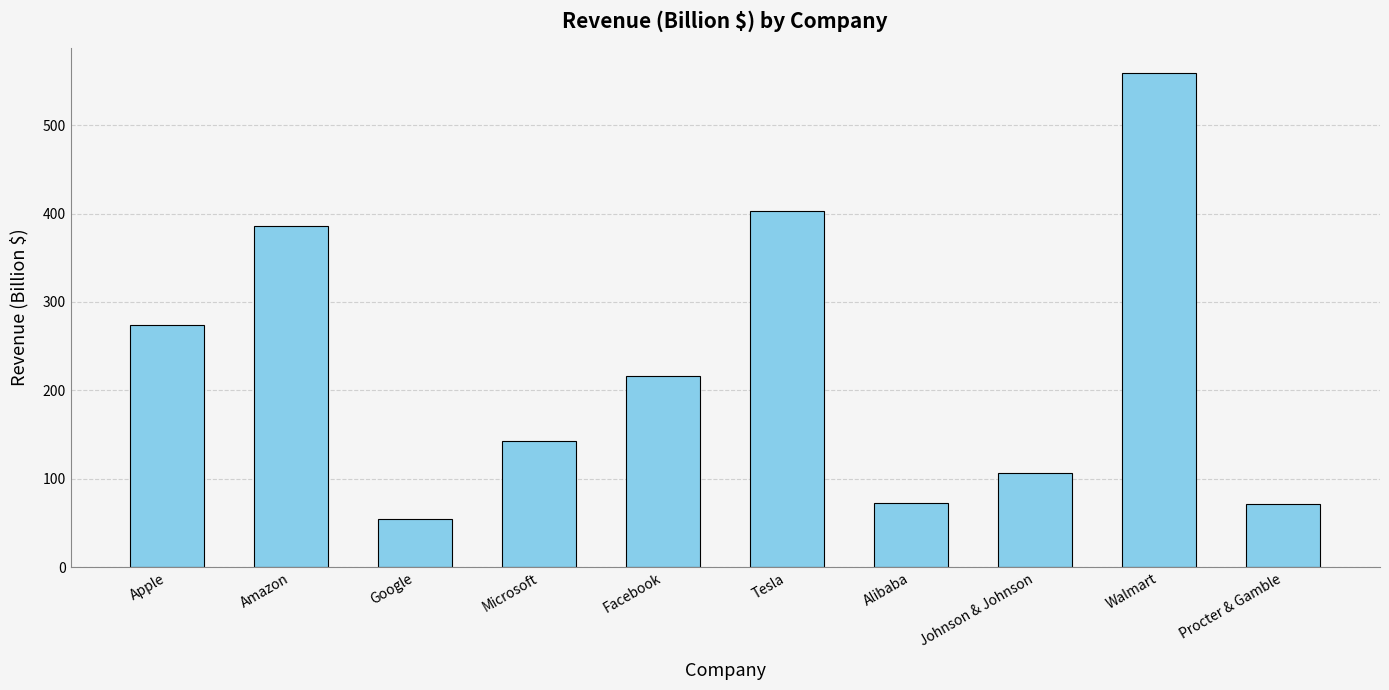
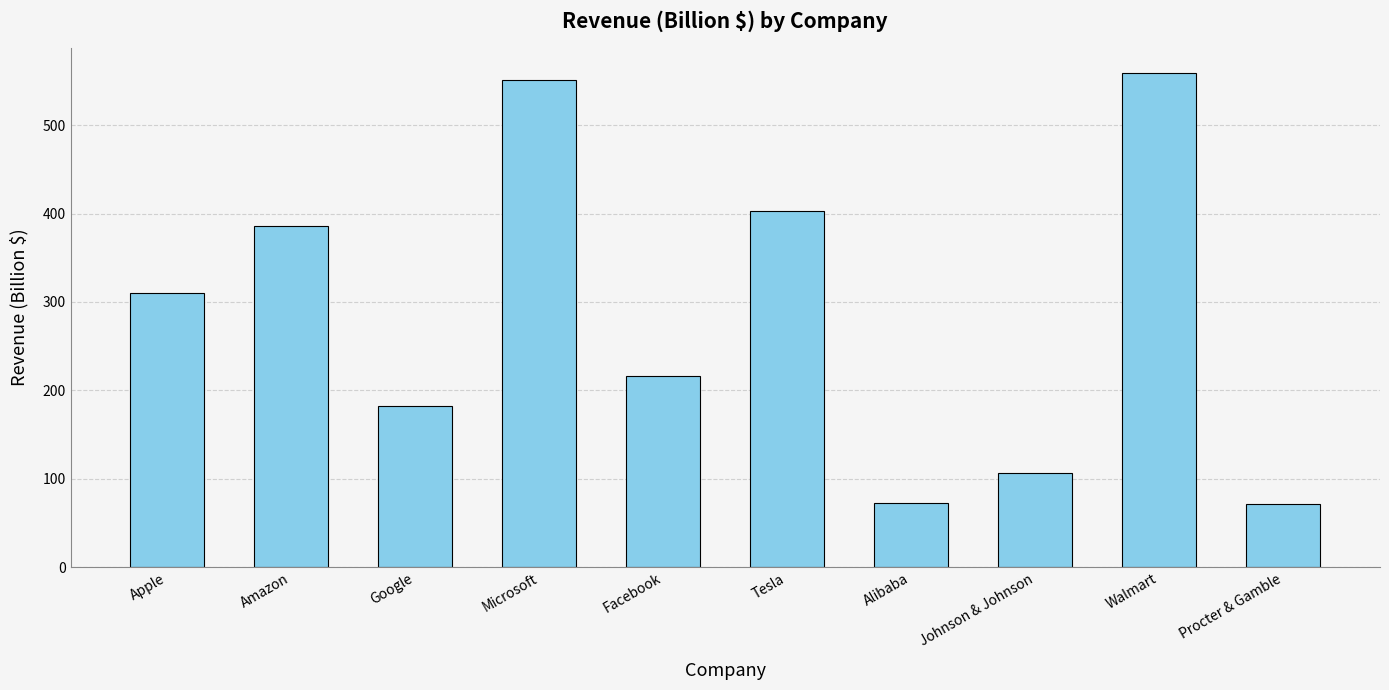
  {
-   "Apple": 270,
+   "Apple": 310,
    "Amazon": 390,
-   "Google": 50,
-   "Microsoft": 140,
+   "Google": 180,
+   "Microsoft": 550,
    "Facebook": 220,
    "Tesla": 400,
    "Alibaba": 70,
    "Johnson & Johnson": 110,
    "Walmart": 560,
    "Procter & Gamble": 70
  }
